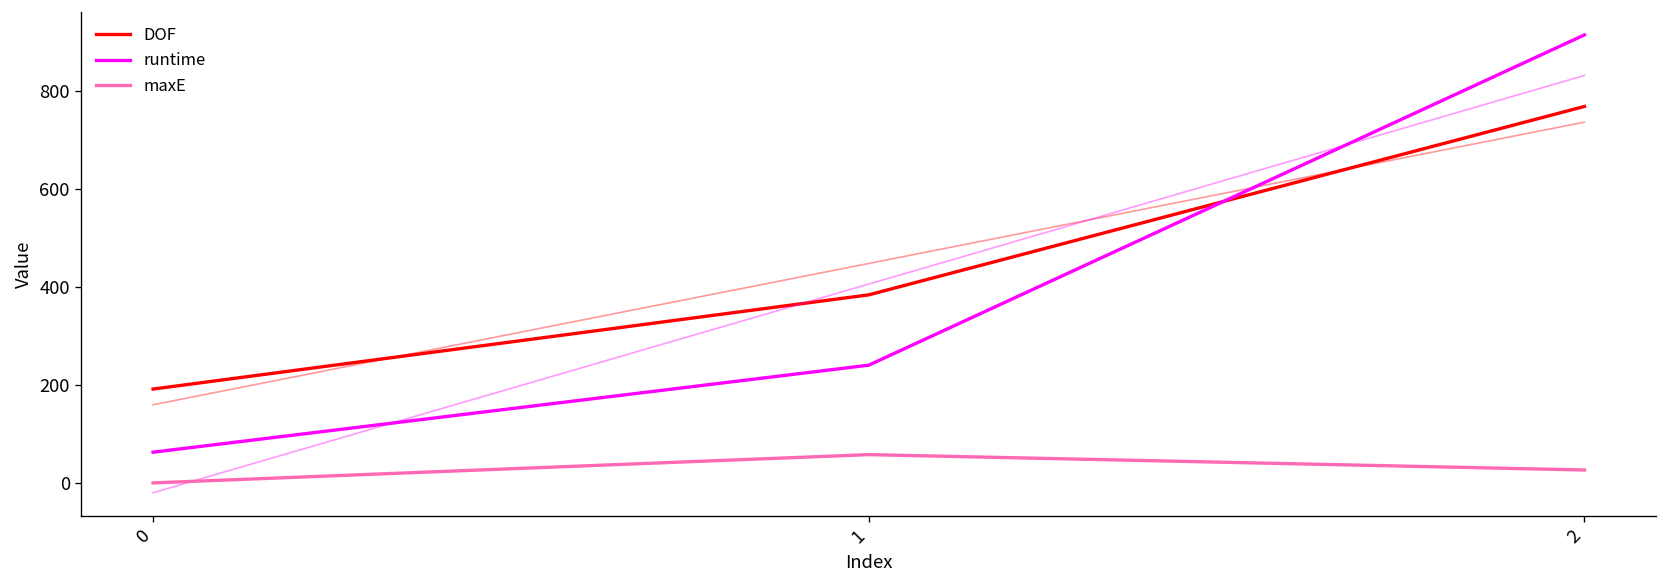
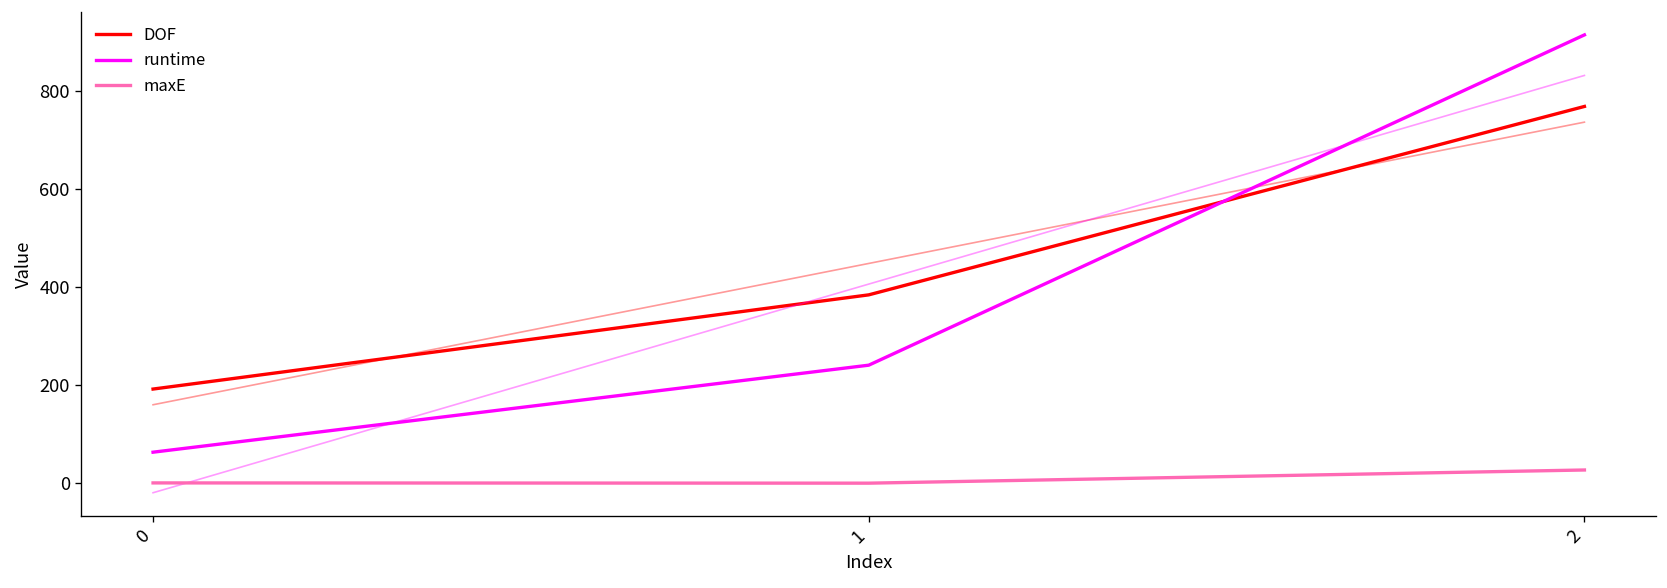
  {
    "maxE": {
      "0": 0,
-     "1": 60,
+     "1": 0,
      "2": 30
    }
  }
